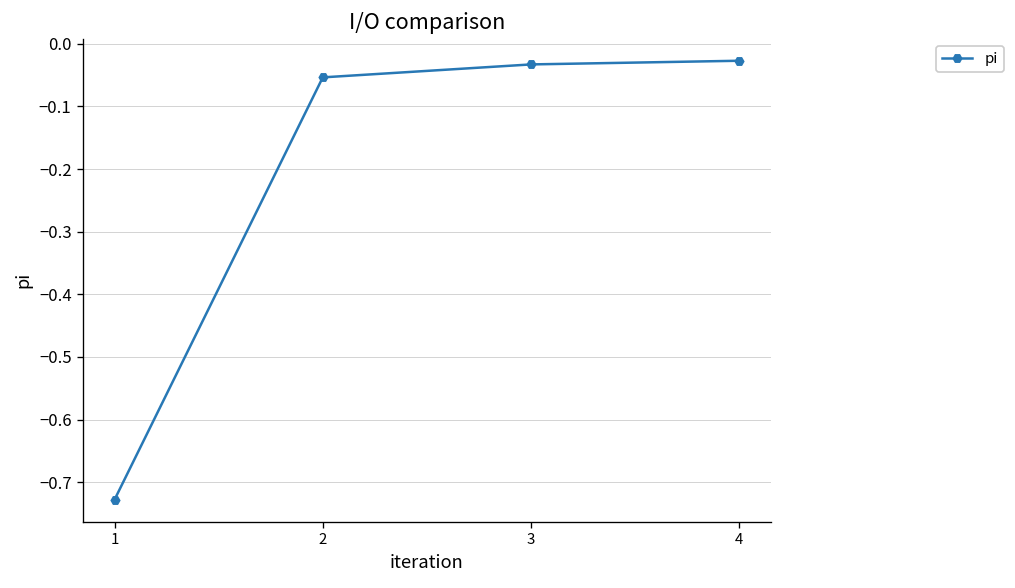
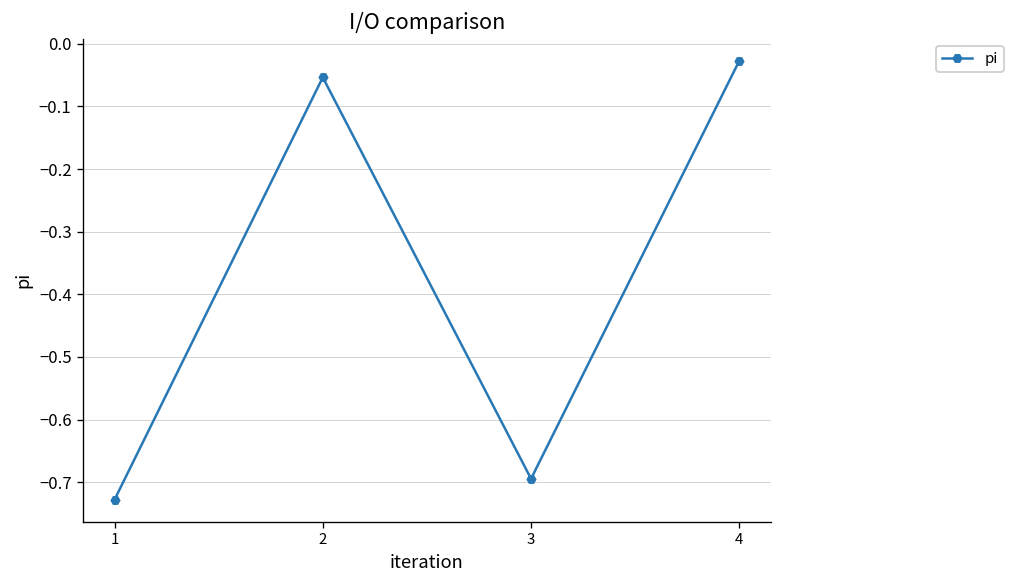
  {
    "1": -0.73,
    "2": -0.05,
-   "3": -0.03,
+   "3": -0.69,
    "4": -0.03
  }
